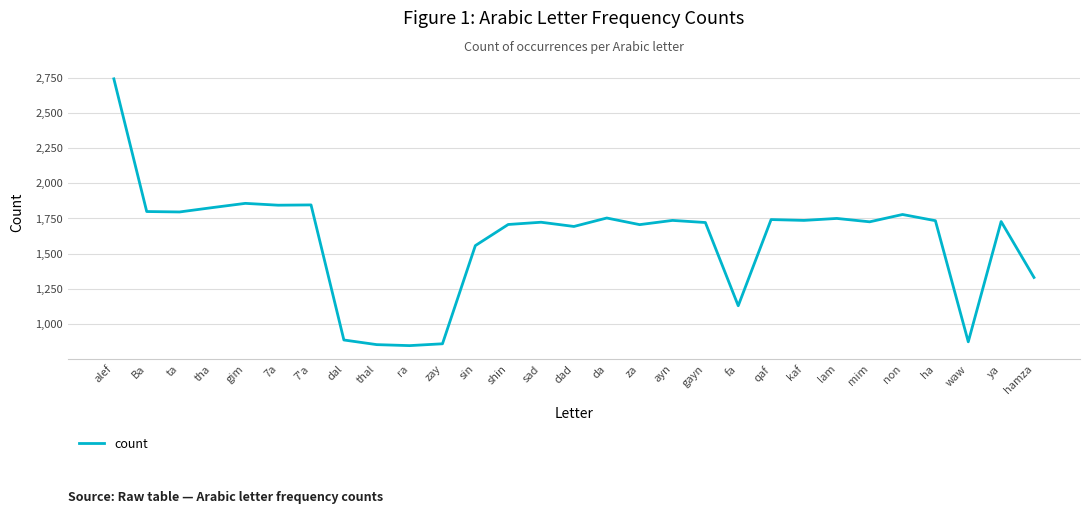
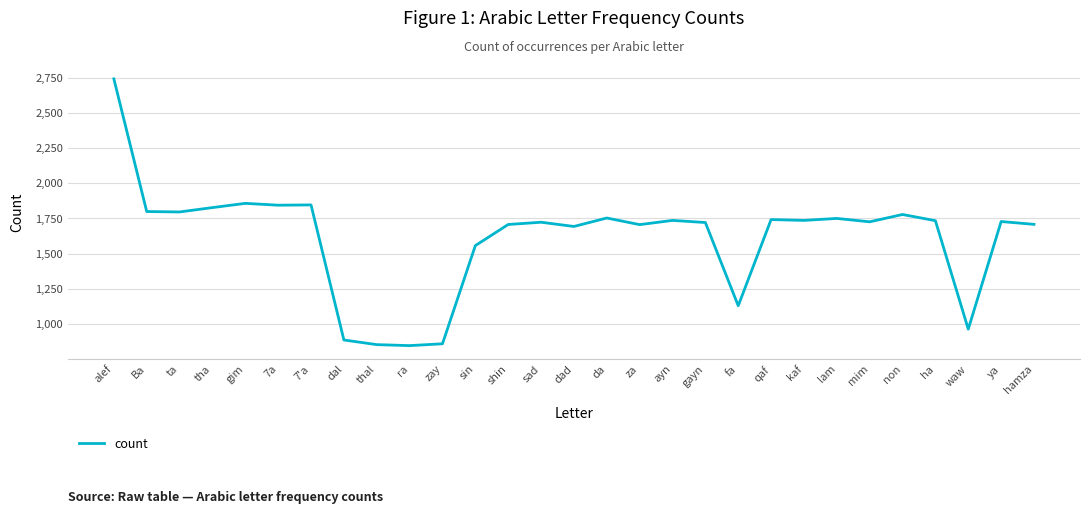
  {
    "alef": "2,740",
    "Ba": "1,800",
    "ta": "1,800",
    "tha": "1,830",
    "gim": "1,860",
    "7a": "1,840",
    "7'a": "1,850",
    "dal": "890",
    "thal": "850",
    "ra": "850",
    "zay": "860",
    "sin": "1,560",
    "shin": "1,710",
    "sad": "1,720",
    "dad": "1,690",
    "da": "1,750",
    "za": "1,710",
    "ayn": "1,740",
    "gayn": "1,720",
    "fa": "1,130",
    "qaf": "1,740",
    "kaf": "1,740",
    "lam": "1,750",
    "mim": "1,730",
    "non": "1,780",
    "ha": "1,730",
-   "waw": "870",
+   "waw": "960",
    "ya": "1,730",
-   "hamza": "1,330"
+   "hamza": "1,710"
  }
